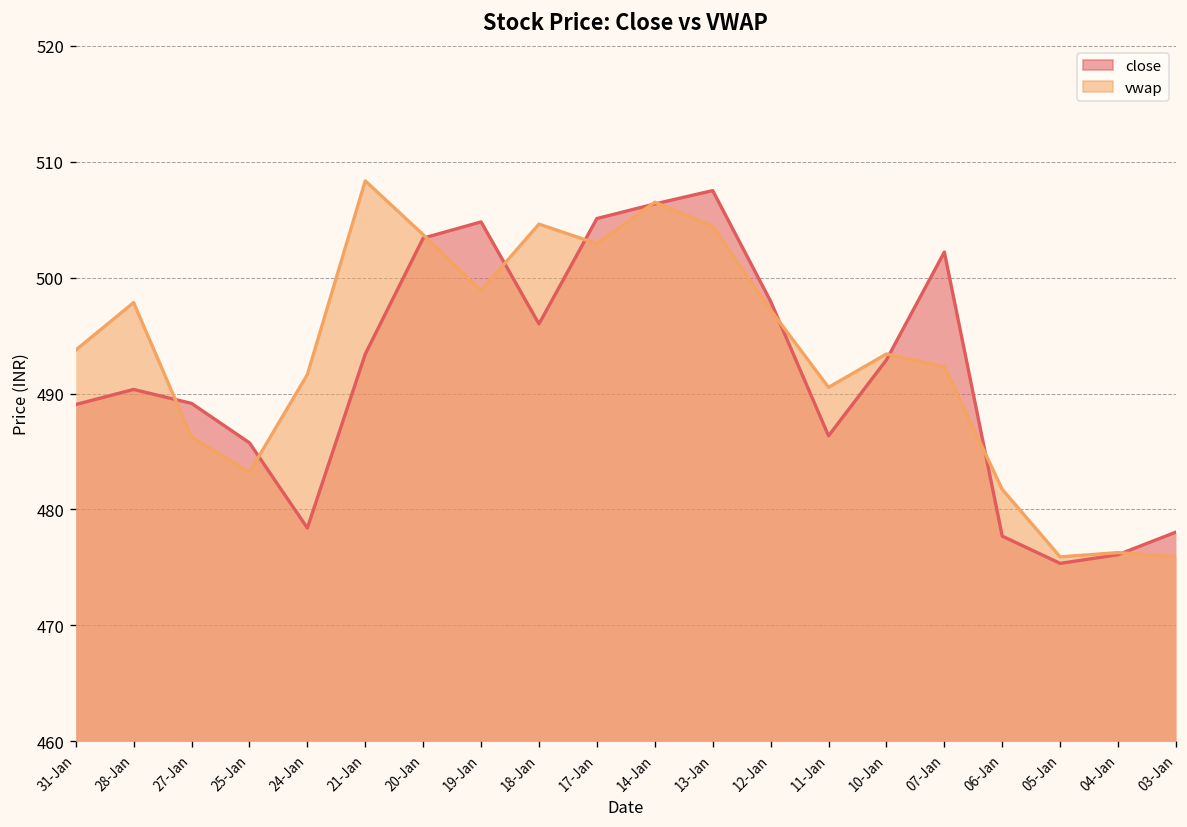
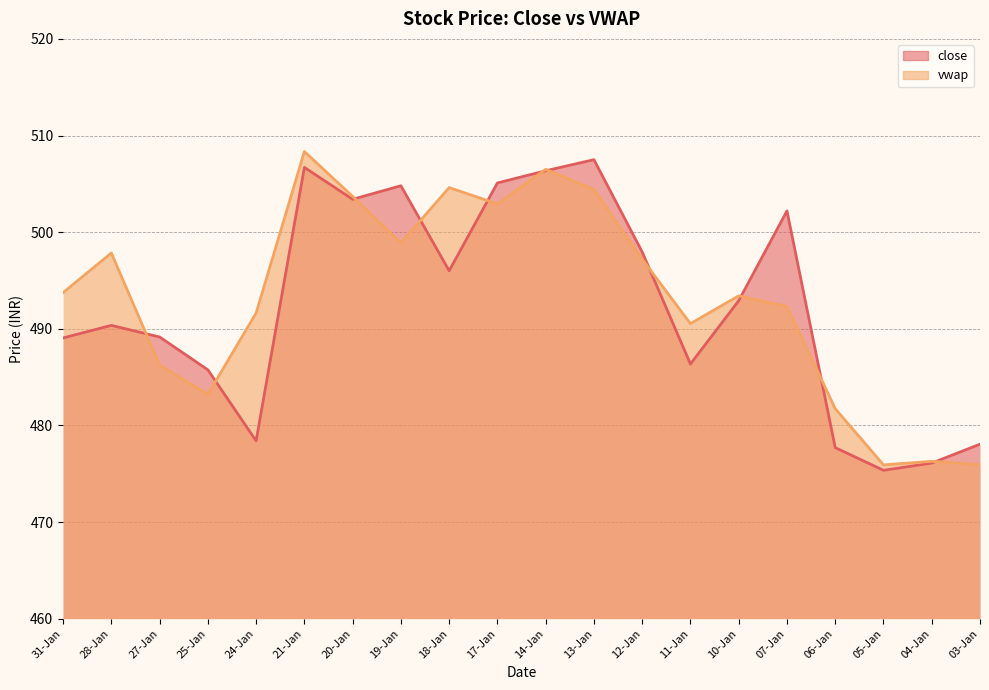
  {
    "close": {
      "31-Jan": 489,
      "28-Jan": 490,
      "27-Jan": 489,
      "25-Jan": 486,
      "24-Jan": 478,
-     "21-Jan": 493,
+     "21-Jan": 507,
      "20-Jan": 503,
      "19-Jan": 505,
      "18-Jan": 496,
      "17-Jan": 505,
      "13-Jan": 508,
      "12-Jan": 498,
      "11-Jan": 486,
      "10-Jan": 493,
      "07-Jan": 502,
      "06-Jan": 478,
      "05-Jan": 475,
      "03-Jan": 478
    },
    "vwap": {
      "31-Jan": 494,
      "28-Jan": 498,
      "27-Jan": 486,
      "25-Jan": 483,
      "24-Jan": 492,
      "21-Jan": 508,
      "20-Jan": 504,
      "19-Jan": 499,
      "18-Jan": 505,
      "17-Jan": 503,
      "13-Jan": 504,
      "12-Jan": 497,
      "11-Jan": 491,
      "10-Jan": 493,
      "07-Jan": 492,
      "06-Jan": 482,
      "05-Jan": 476,
      "03-Jan": 476
    }
  }
